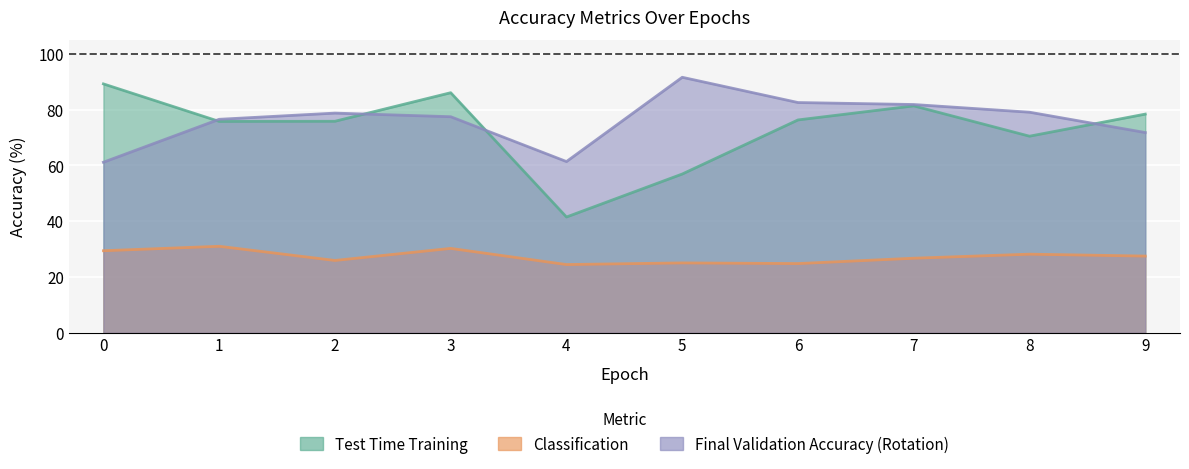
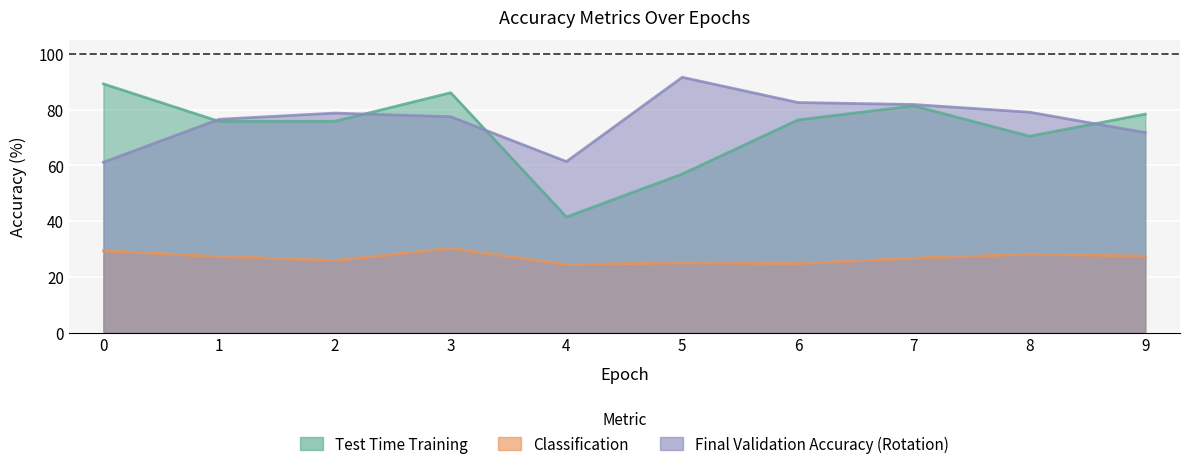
  {
    "Classification": {
      "0": 29,
-     "1": 31,
+     "1": 27,
      "2": 26,
      "3": 30,
      "4": 24,
      "5": 25,
      "6": 25,
      "7": 27,
      "8": 28,
      "9": 28
    }
  }
